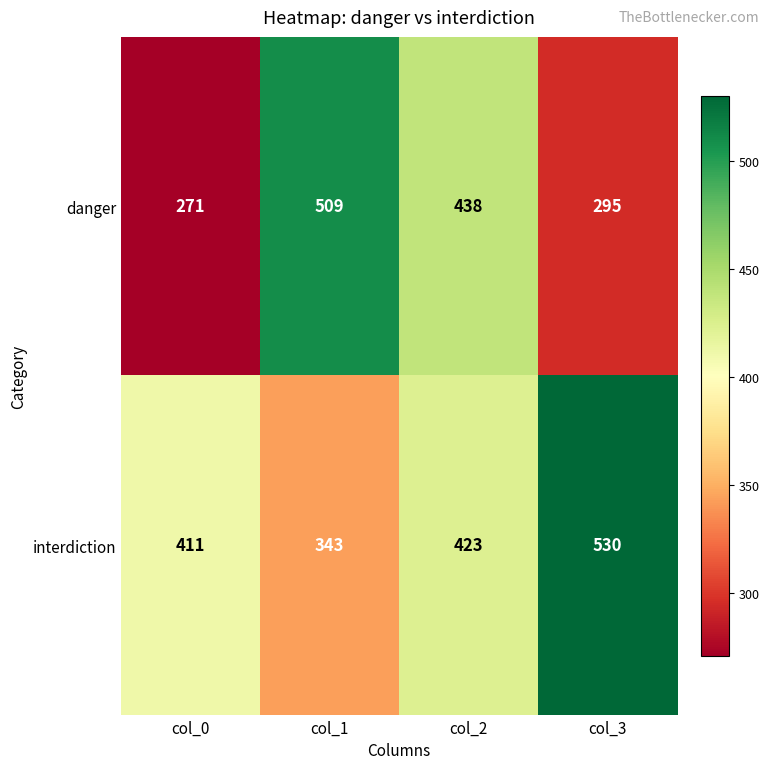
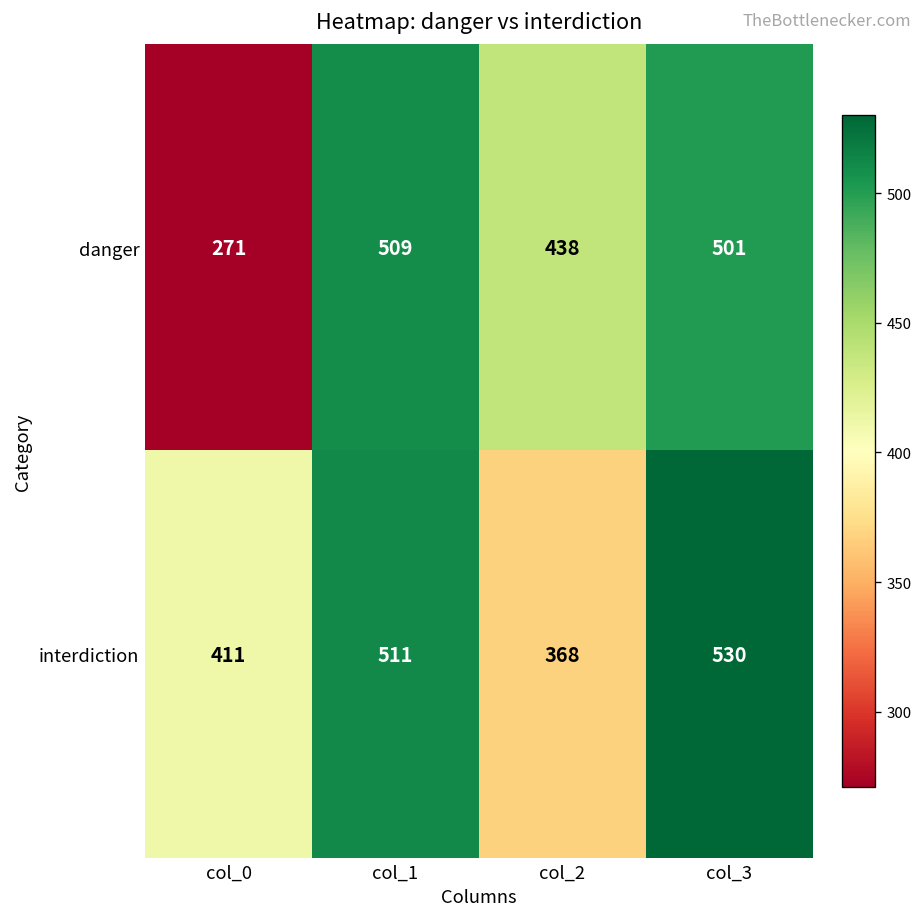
  {
    "danger": {
      "col_0": 271,
      "col_1": 509,
      "col_2": 438,
-     "col_3": 295
+     "col_3": 501
    },
    "interdiction": {
      "col_0": 411,
-     "col_1": 343,
-     "col_2": 423,
+     "col_1": 511,
+     "col_2": 368,
      "col_3": 530
    }
  }
